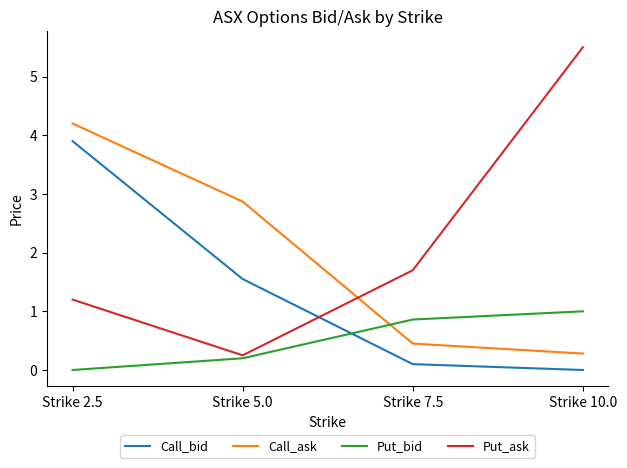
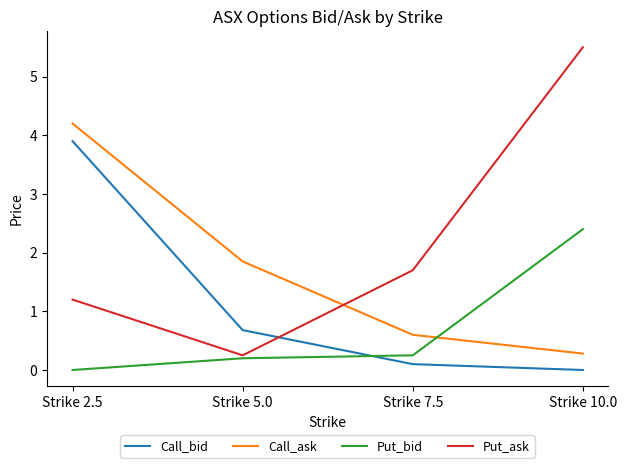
  {
    "Call_bid": {
      "Strike 2.5": 3.9,
-     "Strike 5.0": 1.6,
+     "Strike 5.0": 0.7,
      "Strike 7.5": 0.1,
      "Strike 10.0": 0.0
    },
    "Call_ask": {
      "Strike 2.5": 4.2,
-     "Strike 5.0": 2.9,
-     "Strike 7.5": 0.5,
+     "Strike 5.0": 1.9,
+     "Strike 7.5": 0.6,
      "Strike 10.0": 0.3
    },
    "Put_bid": {
      "Strike 2.5": 0.0,
      "Strike 5.0": 0.2,
-     "Strike 7.5": 0.9,
-     "Strike 10.0": 1.0
+     "Strike 7.5": 0.3,
+     "Strike 10.0": 2.4
    },
    "Put_ask": {
      "Strike 2.5": 1.2,
      "Strike 5.0": 0.3,
      "Strike 7.5": 1.7,
      "Strike 10.0": 5.5
    }
  }
